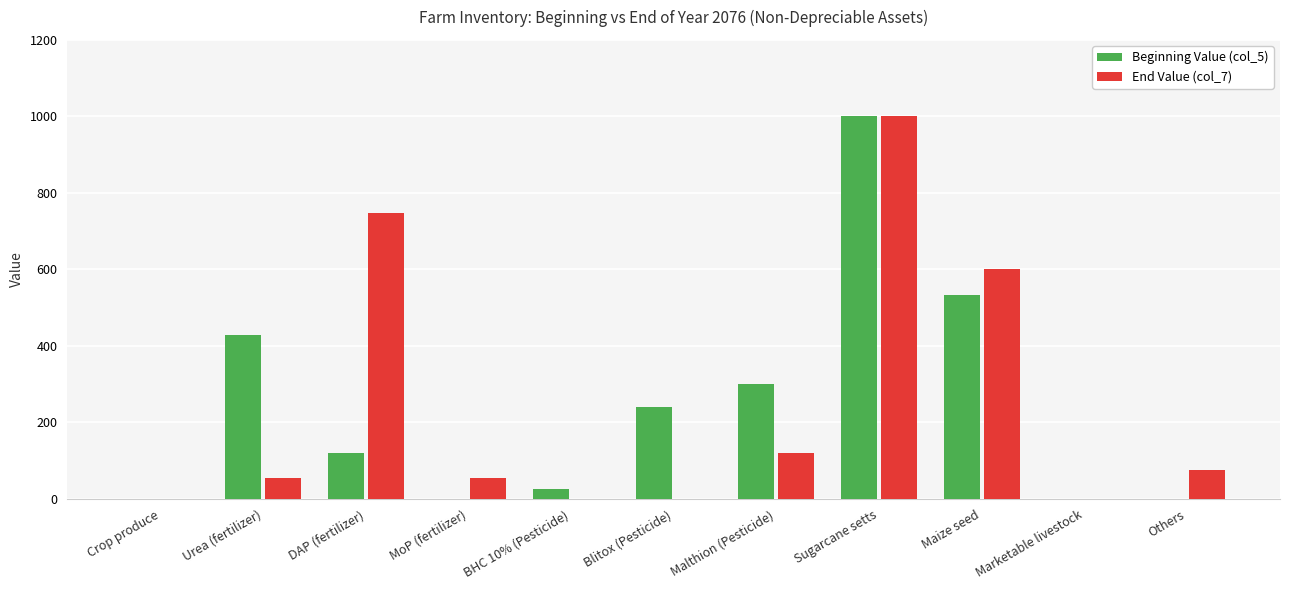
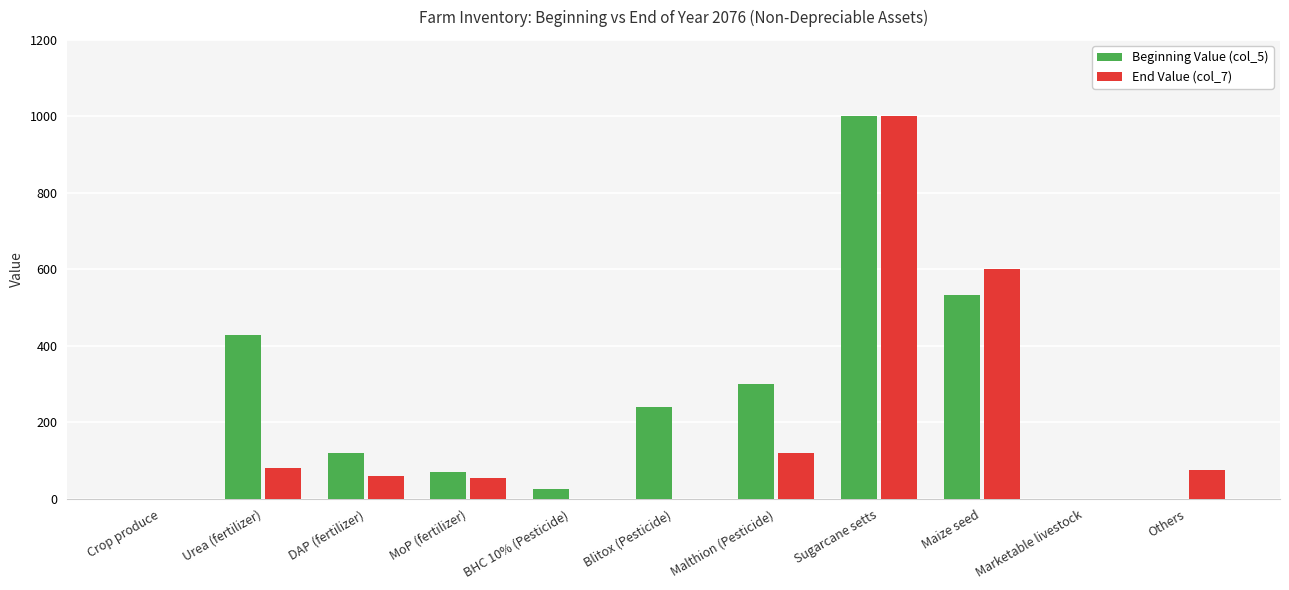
  {
    "Beginning Value (col_5)": {
      "Crop produce": 0,
      "Urea (fertilizer)": 430,
      "DAP (fertilizer)": 120,
-     "MoP (fertilizer)": 0,
+     "MoP (fertilizer)": 70,
      "BHC 10% (Pesticide)": 30,
      "Blitox (Pesticide)": 240,
      "Malthion (Pesticide)": 300,
      "Sugarcane setts": 1000,
      "Maize seed": 530,
      "Marketable livestock": 0,
      "Others": 0
    },
    "End Value (col_7)": {
      "Crop produce": 0,
-     "Urea (fertilizer)": 60,
-     "DAP (fertilizer)": 750,
+     "Urea (fertilizer)": 80,
+     "DAP (fertilizer)": 60,
      "MoP (fertilizer)": 60,
      "BHC 10% (Pesticide)": 0,
      "Blitox (Pesticide)": 0,
      "Malthion (Pesticide)": 120,
      "Sugarcane setts": 1000,
      "Maize seed": 600,
      "Marketable livestock": 0,
      "Others": 80
    }
  }
